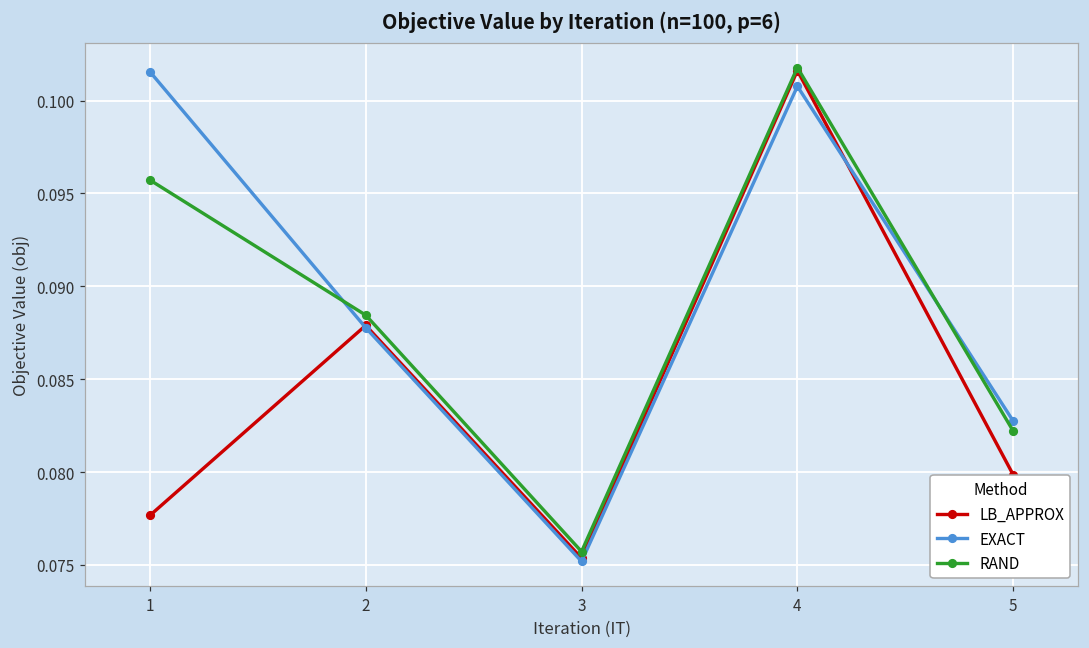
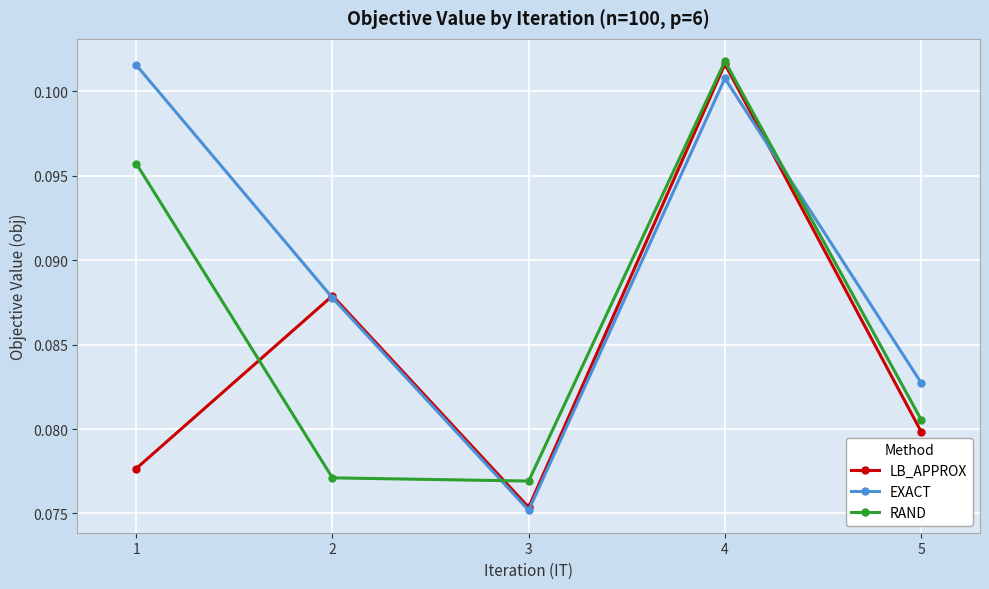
  {
    "LB_APPROX": {
      "1": 0.0777,
      "3": 0.0754,
      "4": 0.1016,
      "5": 0.0798
    },
    "EXACT": {
      "1": 0.1016,
      "3": 0.0752,
      "4": 0.1008,
      "5": 0.0827
    },
    "RAND": {
      "1": 0.0957,
-     "2": 0.0884,
-     "3": 0.0757,
+     "2": 0.0771,
+     "3": 0.0769,
      "4": 0.1018,
-     "5": 0.0822
+     "5": 0.0806
    }
  }
